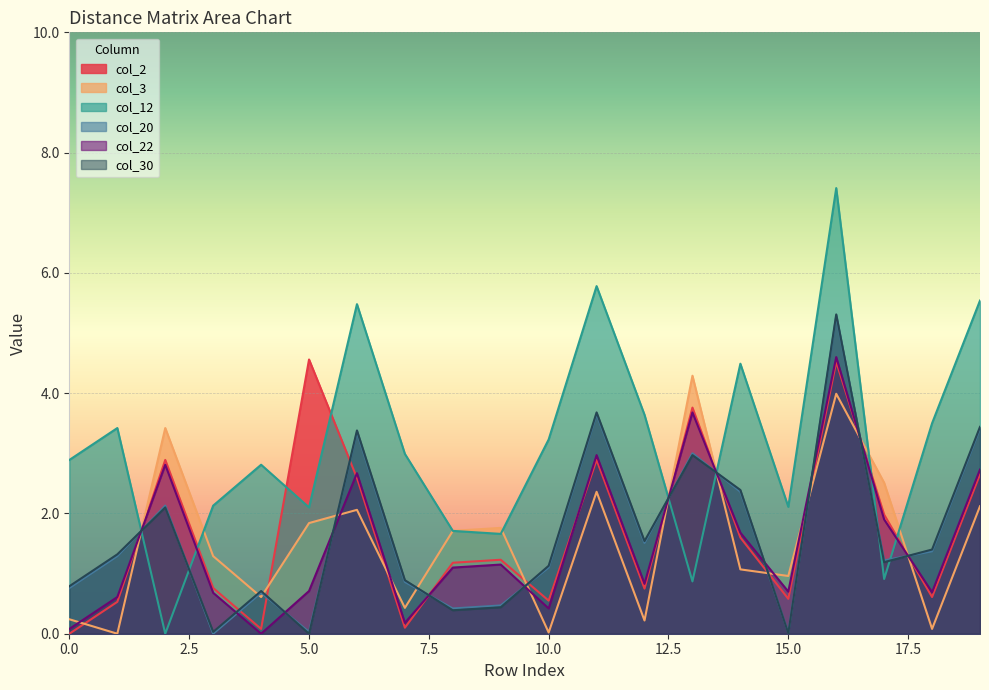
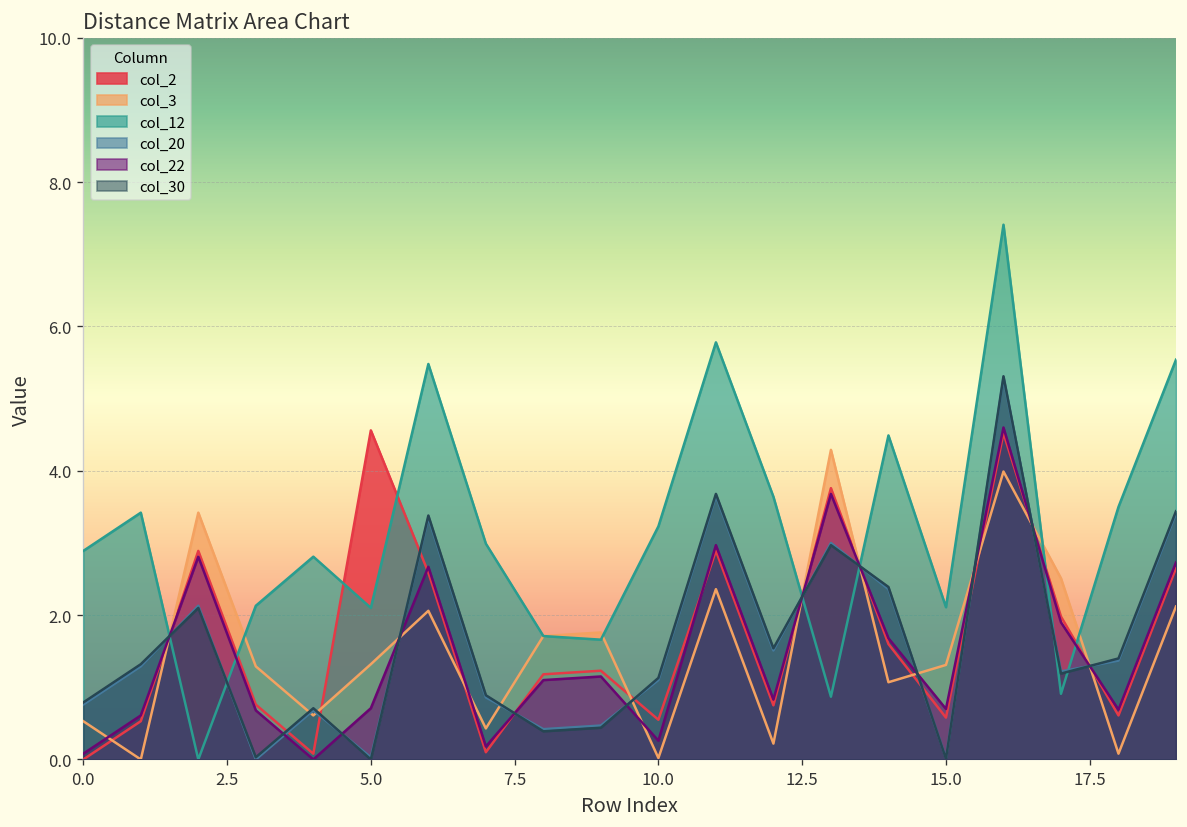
  {
    "col_2": {
      "0.0": 0.0,
      "5.0": 4.6,
      "10.0": 0.6,
      "15.0": 0.6
    },
    "col_3": {
-     "0.0": 0.2,
-     "5.0": 1.8,
+     "0.0": 0.5,
+     "5.0": 1.3,
      "10.0": 0.0,
-     "15.0": 1.0
+     "15.0": 1.3
    },
    "col_22": {
      "0.0": 0.1,
      "5.0": 0.7,
-     "10.0": 0.4,
+     "10.0": 0.3,
      "15.0": 0.7
    }
  }
